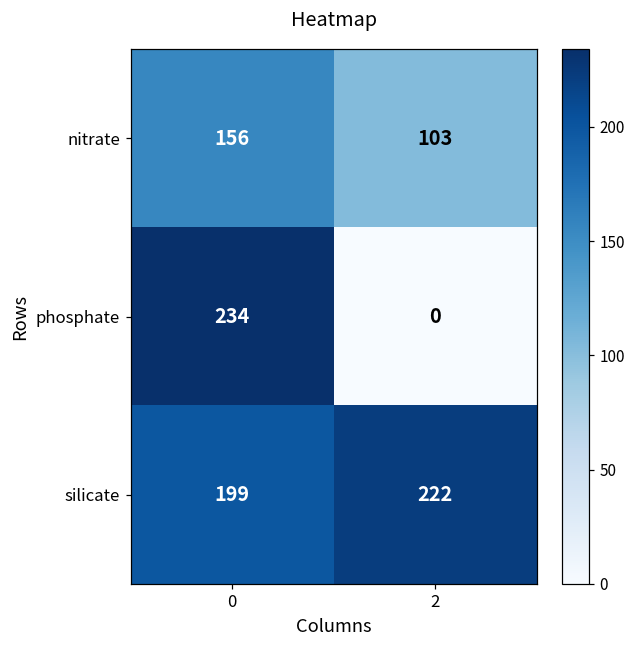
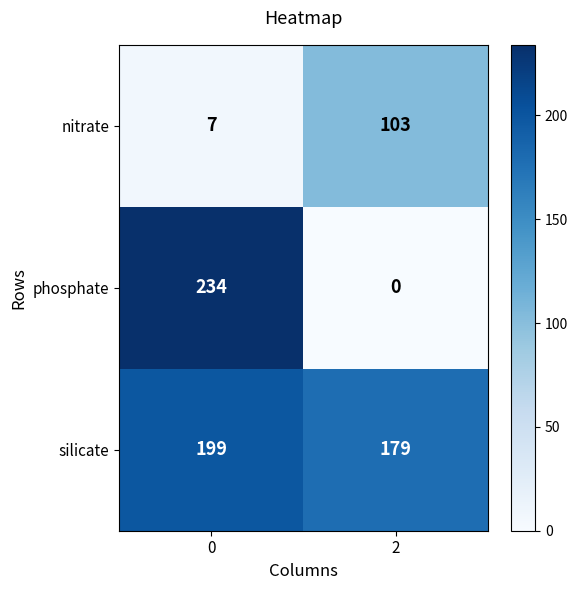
  {
    "nitrate": {
-     "0": 156,
+     "0": 7,
      "2": 103
    },
    "phosphate": {
      "0": 234,
      "2": 0
    },
    "silicate": {
      "0": 199,
-     "2": 222
+     "2": 179
    }
  }
